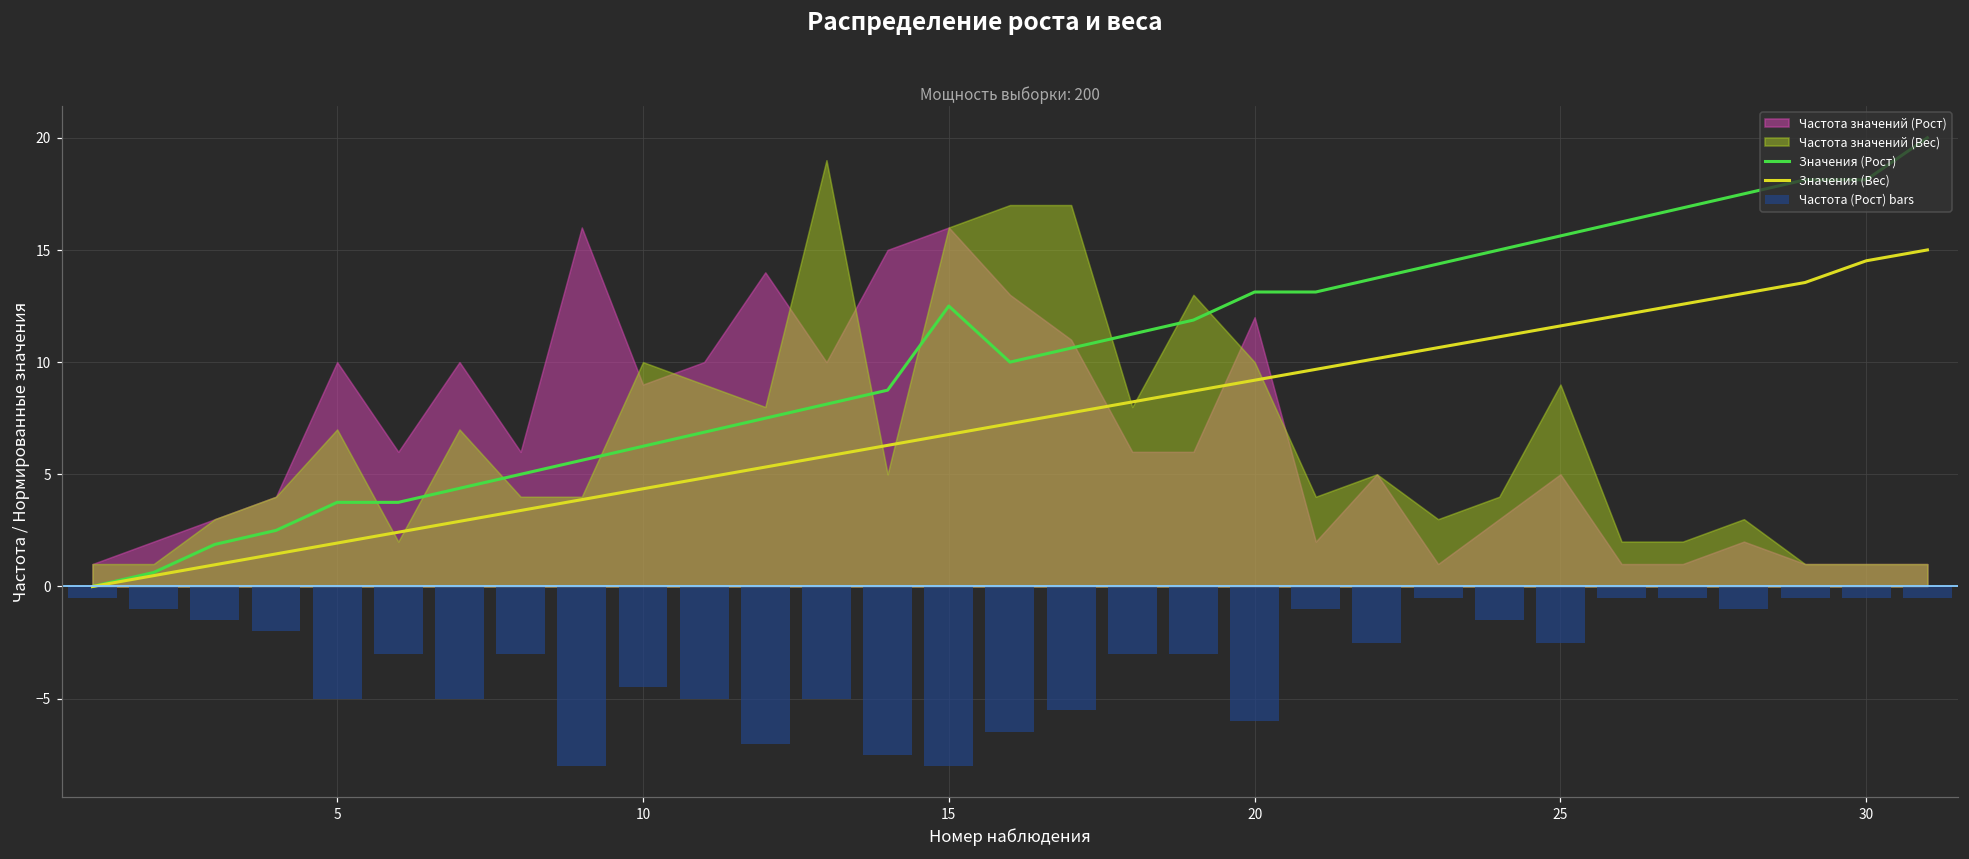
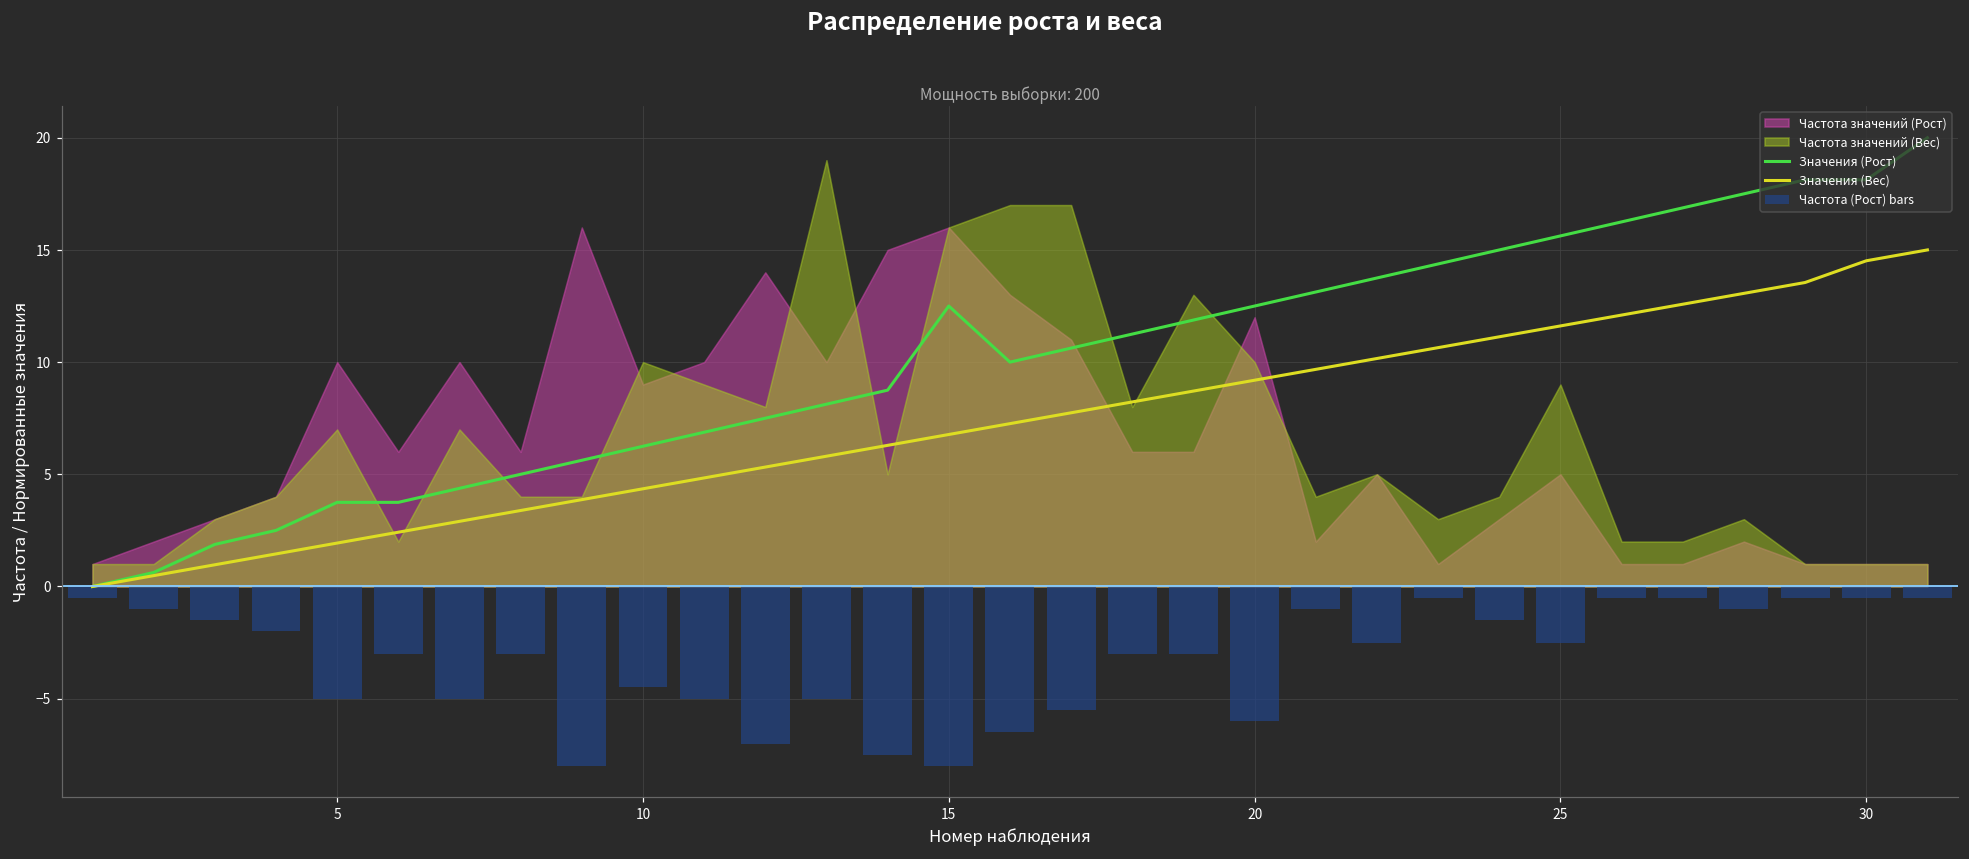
  {
    "Значения (Рост)": {
      "5": 3.8,
      "10": 6.3,
      "15": 12.5,
-     "20": 13.1,
+     "20": 12.5,
      "25": 15.6
    },
    "Частота (Рост) bars": {
      "5": -5.0,
      "10": -4.5,
      "15": -8.0,
      "20": -6.0,
      "25": -2.5,
      "30": -0.5
    },
    "Частота значений (Рост)": {
      "5": 10.0,
      "10": 9.0,
      "20": 12.0,
      "25": 5.0
    }
  }
